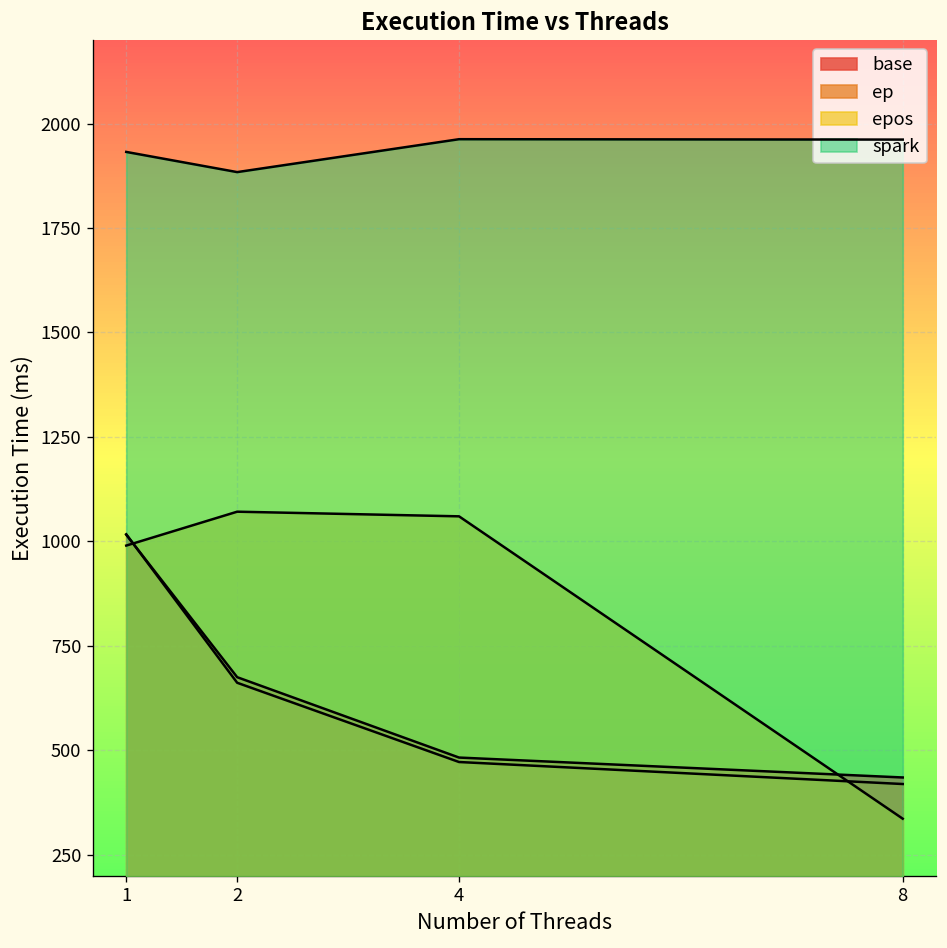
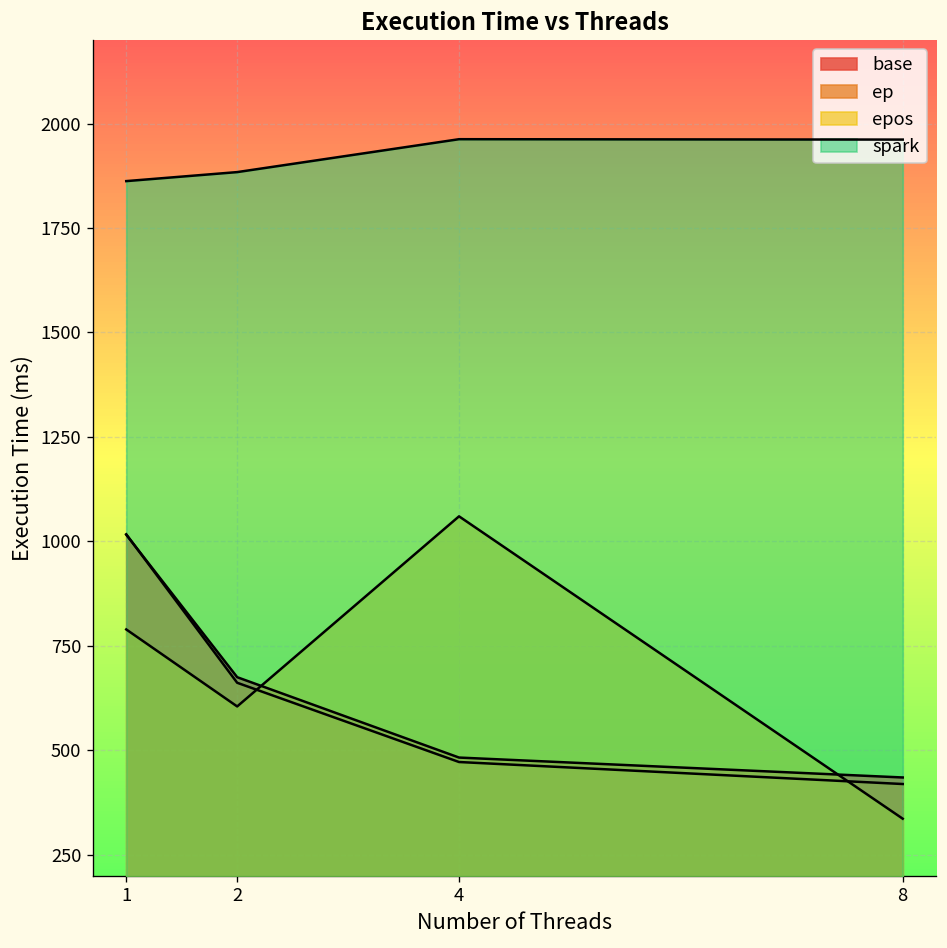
  {
    "epos": {
-     "1": 990,
-     "2": 1070,
+     "1": 790,
+     "2": 610,
      "4": 1060,
      "8": 340
    },
    "spark": {
-     "1": 1930,
+     "1": 1860,
      "2": 1880,
      "4": 1960
    }
  }
